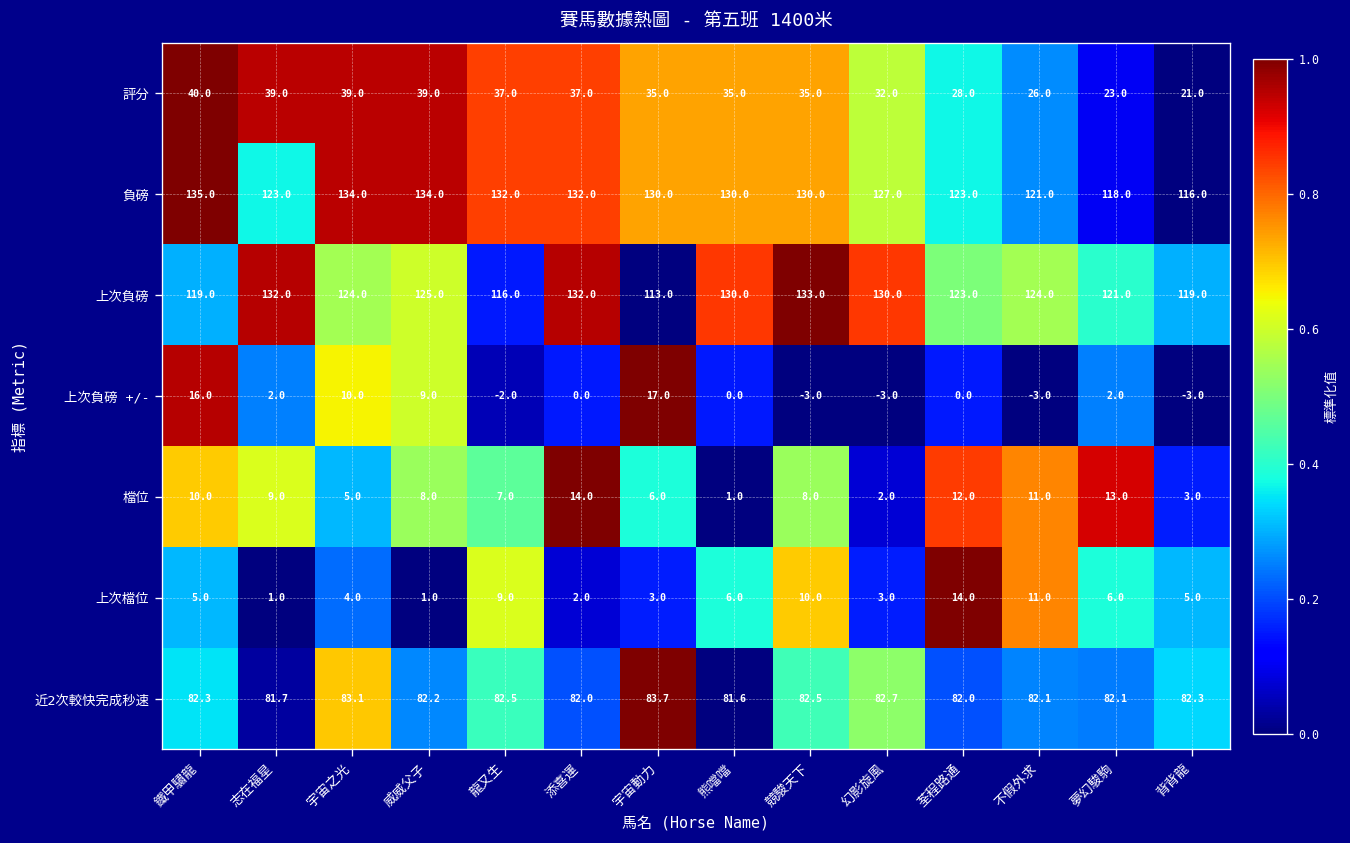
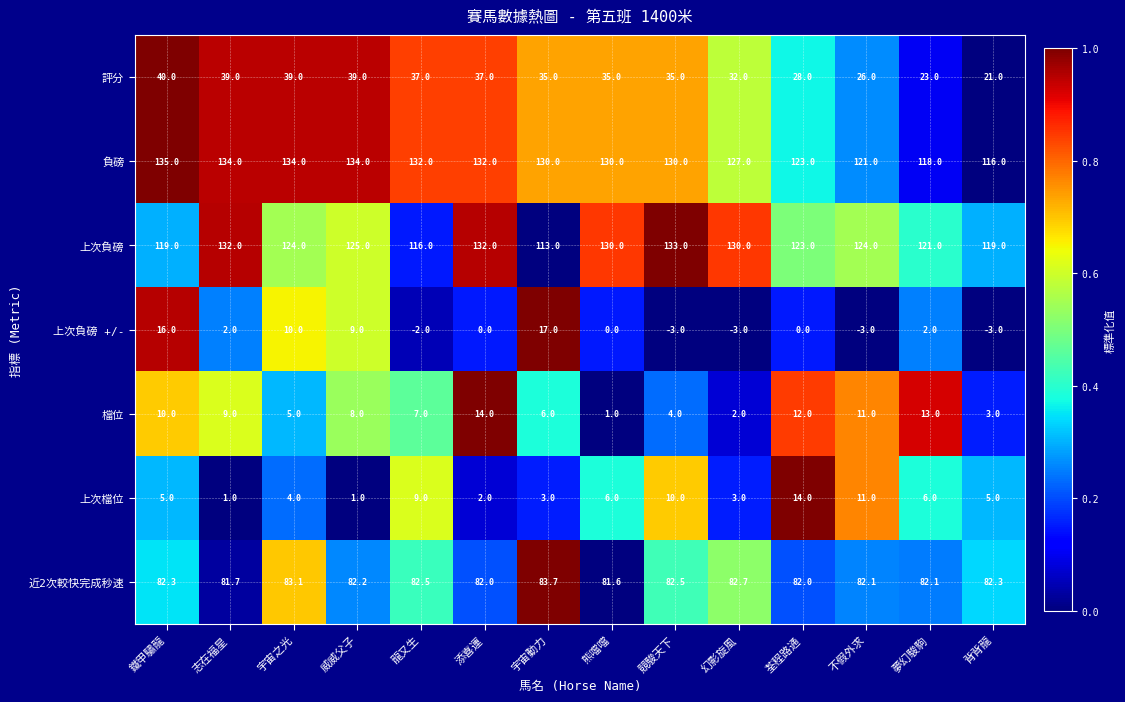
  {
    "評分": {
      "鐵甲驌龍": 40.0,
      "志在福星": 39.0,
      "宇宙之光": 39.0,
      "威威父子": 39.0,
      "龍又生": 37.0,
      "添喜運": 37.0,
      "宇宙動力": 35.0,
      "熊噹噹": 35.0,
      "競駿天下": 35.0,
      "幻影旋風": 32.0,
      "荃程路通": 28.0,
      "不假外求": 26.0,
      "夢幻駿駒": 23.0,
      "背背龍": 21.0
    },
    "負磅": {
      "鐵甲驌龍": 135.0,
-     "志在福星": 123.0,
+     "志在福星": 134.0,
      "宇宙之光": 134.0,
      "威威父子": 134.0,
      "龍又生": 132.0,
      "添喜運": 132.0,
      "宇宙動力": 130.0,
      "熊噹噹": 130.0,
      "競駿天下": 130.0,
      "幻影旋風": 127.0,
      "荃程路通": 123.0,
      "不假外求": 121.0,
      "夢幻駿駒": 118.0,
      "背背龍": 116.0
    },
    "上次負磅": {
      "鐵甲驌龍": 119.0,
      "志在福星": 132.0,
      "宇宙之光": 124.0,
      "威威父子": 125.0,
      "龍又生": 116.0,
      "添喜運": 132.0,
      "宇宙動力": 113.0,
      "熊噹噹": 130.0,
      "競駿天下": 133.0,
      "幻影旋風": 130.0,
      "荃程路通": 123.0,
      "不假外求": 124.0,
      "夢幻駿駒": 121.0,
      "背背龍": 119.0
    },
    "上次負磅 +/-": {
      "鐵甲驌龍": 16.0,
      "志在福星": 2.0,
      "宇宙之光": 10.0,
      "威威父子": 9.0,
      "龍又生": -2.0,
      "添喜運": 0.0,
      "宇宙動力": 17.0,
      "熊噹噹": 0.0,
      "競駿天下": -3.0,
      "幻影旋風": -3.0,
      "荃程路通": 0.0,
      "不假外求": -3.0,
      "夢幻駿駒": 2.0,
      "背背龍": -3.0
    },
    "檔位": {
      "鐵甲驌龍": 10.0,
      "志在福星": 9.0,
      "宇宙之光": 5.0,
      "威威父子": 8.0,
      "龍又生": 7.0,
      "添喜運": 14.0,
      "宇宙動力": 6.0,
      "熊噹噹": 1.0,
-     "競駿天下": 8.0,
+     "競駿天下": 4.0,
      "幻影旋風": 2.0,
      "荃程路通": 12.0,
      "不假外求": 11.0,
      "夢幻駿駒": 13.0,
      "背背龍": 3.0
    },
    "上次檔位": {
      "鐵甲驌龍": 5.0,
      "志在福星": 1.0,
      "宇宙之光": 4.0,
      "威威父子": 1.0,
      "龍又生": 9.0,
      "添喜運": 2.0,
      "宇宙動力": 3.0,
      "熊噹噹": 6.0,
      "競駿天下": 10.0,
      "幻影旋風": 3.0,
      "荃程路通": 14.0,
      "不假外求": 11.0,
      "夢幻駿駒": 6.0,
      "背背龍": 5.0
    },
    "近2次較快完成秒速": {
      "鐵甲驌龍": 82.3,
      "志在福星": 81.7,
      "宇宙之光": 83.1,
      "威威父子": 82.2,
      "龍又生": 82.5,
      "添喜運": 82.0,
      "宇宙動力": 83.7,
      "熊噹噹": 81.6,
      "競駿天下": 82.5,
      "幻影旋風": 82.7,
      "荃程路通": 82.0,
      "不假外求": 82.1,
      "夢幻駿駒": 82.1,
      "背背龍": 82.3
    }
  }
